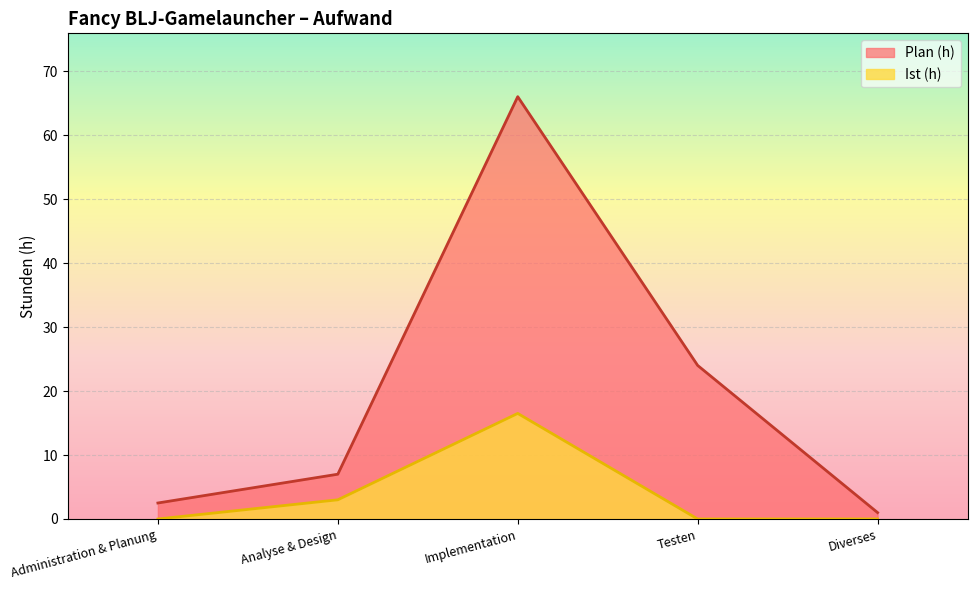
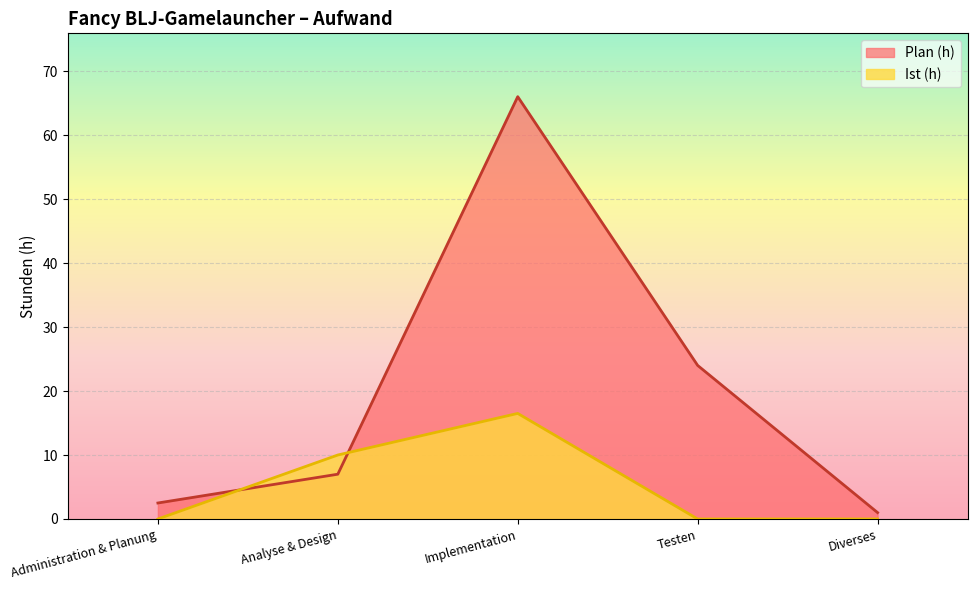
  {
    "Plan (h)": {
      "Administration & Planung": 3,
      "Analyse & Design": 7,
      "Implementation": 66,
      "Testen": 24,
      "Diverses": 1
    },
    "Ist (h)": {
      "Administration & Planung": 0,
-     "Analyse & Design": 3,
+     "Analyse & Design": 10,
      "Implementation": 17,
      "Testen": 0,
      "Diverses": 0
    }
  }
